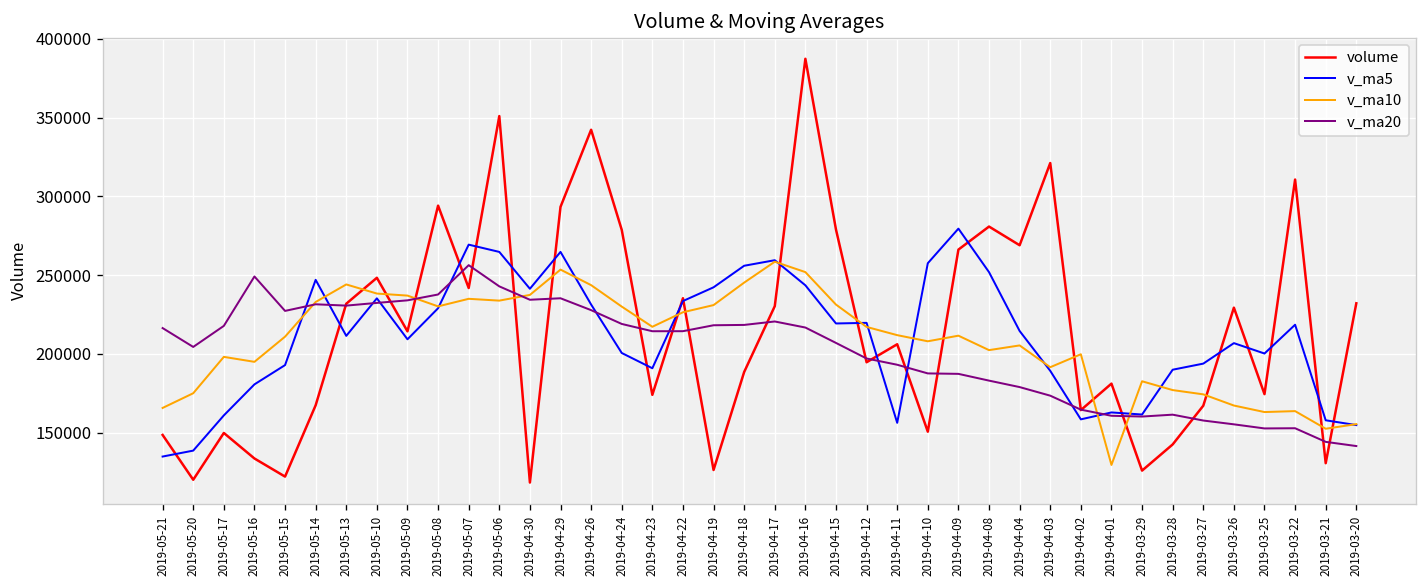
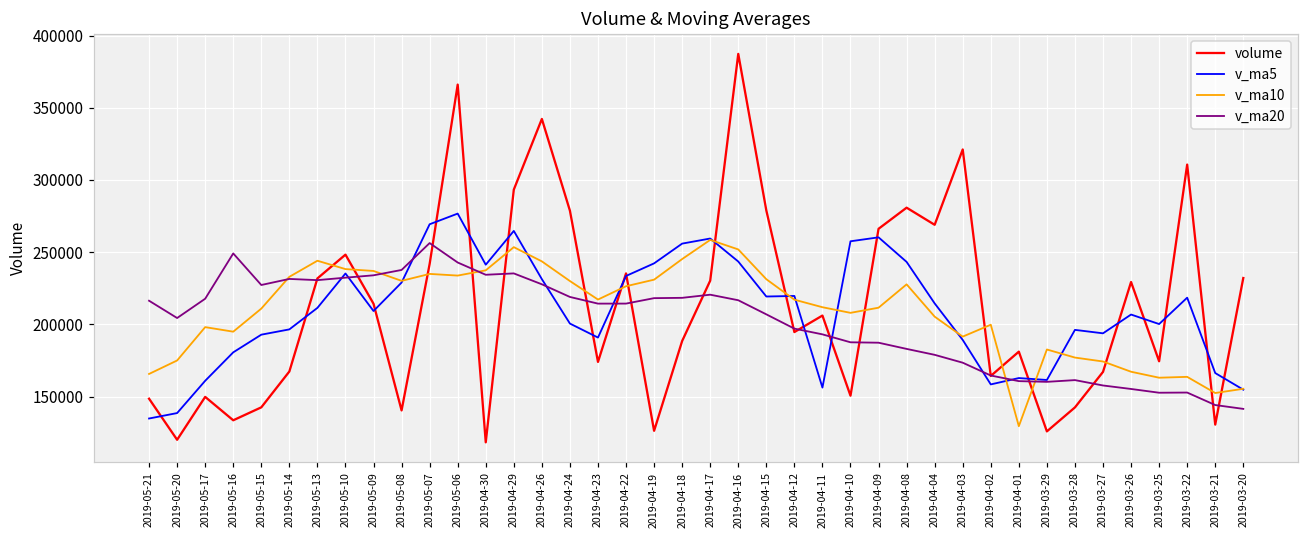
  {
    "volume": {
      "2019-05-21": 149000,
      "2019-05-20": 120000,
      "2019-05-17": 150000,
      "2019-05-16": 134000,
-     "2019-05-15": 122000,
+     "2019-05-15": 143000,
      "2019-05-14": 167000,
      "2019-05-10": 248000,
      "2019-05-09": 214000,
-     "2019-05-08": 294000,
+     "2019-05-08": 141000,
      "2019-05-07": 242000,
-     "2019-05-06": 351000,
+     "2019-05-06": 366000,
      "2019-04-30": 118000,
      "2019-04-29": 293000,
      "2019-04-26": 342000,
      "2019-04-24": 279000,
      "2019-04-23": 174000,
      "2019-04-19": 126000,
      "2019-04-18": 189000,
      "2019-04-17": 230000,
      "2019-04-16": 387000,
      "2019-04-15": 279000,
      "2019-04-12": 195000,
      "2019-04-11": 206000,
      "2019-04-10": 151000,
      "2019-04-09": 266000,
      "2019-04-08": 281000,
      "2019-04-04": 269000,
      "2019-04-03": 321000,
      "2019-04-01": 181000,
      "2019-03-29": 126000,
      "2019-03-28": 143000,
      "2019-03-27": 167000,
      "2019-03-26": 229000,
      "2019-03-25": 174000,
      "2019-03-22": 311000,
      "2019-03-21": 131000,
      "2019-03-20": 232000
    },
    "v_ma5": {
      "2019-05-21": 135000,
      "2019-05-20": 139000,
      "2019-05-17": 161000,
      "2019-05-16": 181000,
      "2019-05-15": 193000,
-     "2019-05-14": 247000,
+     "2019-05-14": 197000,
      "2019-05-13": 211000,
      "2019-05-10": 235000,
      "2019-05-09": 209000,
      "2019-05-07": 269000,
-     "2019-05-06": 265000,
+     "2019-05-06": 277000,
      "2019-04-30": 241000,
      "2019-04-29": 265000,
      "2019-04-26": 231000,
      "2019-04-24": 201000,
      "2019-04-23": 191000,
      "2019-04-19": 242000,
      "2019-04-18": 256000,
      "2019-04-16": 244000,
      "2019-04-15": 219000,
      "2019-04-12": 220000,
      "2019-04-11": 156000,
      "2019-04-10": 258000,
-     "2019-04-09": 280000,
-     "2019-04-08": 252000,
+     "2019-04-09": 260000,
+     "2019-04-08": 243000,
      "2019-04-04": 215000,
      "2019-04-03": 189000,
      "2019-04-02": 158000,
      "2019-04-01": 163000,
-     "2019-03-28": 190000,
+     "2019-03-28": 196000,
      "2019-03-27": 194000,
      "2019-03-26": 207000,
      "2019-03-25": 200000,
      "2019-03-22": 219000,
-     "2019-03-21": 158000
+     "2019-03-21": 166000
    },
    "v_ma10": {
      "2019-05-21": 166000,
      "2019-05-20": 175000,
      "2019-05-17": 198000,
      "2019-05-16": 195000,
      "2019-05-15": 211000,
      "2019-05-13": 244000,
      "2019-05-10": 238000,
      "2019-05-09": 237000,
      "2019-05-07": 235000,
      "2019-05-06": 234000,
      "2019-04-30": 237000,
      "2019-04-29": 254000,
      "2019-04-26": 244000,
      "2019-04-24": 230000,
      "2019-04-23": 217000,
      "2019-04-22": 226000,
      "2019-04-19": 231000,
      "2019-04-18": 245000,
      "2019-04-16": 252000,
      "2019-04-15": 231000,
      "2019-04-12": 217000,
      "2019-04-11": 212000,
      "2019-04-10": 208000,
      "2019-04-09": 212000,
-     "2019-04-08": 202000,
+     "2019-04-08": 228000,
      "2019-04-04": 205000,
      "2019-04-03": 192000,
      "2019-04-02": 200000,
      "2019-04-01": 130000,
      "2019-03-29": 183000,
      "2019-03-28": 177000,
      "2019-03-27": 174000,
      "2019-03-26": 167000,
      "2019-03-25": 163000,
      "2019-03-22": 164000,
      "2019-03-21": 153000
    },
    "v_ma20": {
      "2019-05-21": 216000,
      "2019-05-20": 204000,
      "2019-05-17": 218000,
      "2019-05-16": 249000,
      "2019-05-15": 227000,
      "2019-05-10": 232000,
      "2019-05-09": 234000,
      "2019-05-08": 238000,
      "2019-05-07": 256000,
      "2019-05-06": 243000,
      "2019-04-30": 234000,
      "2019-04-29": 235000,
      "2019-04-26": 228000,
      "2019-04-24": 219000,
      "2019-04-23": 214000,
      "2019-04-22": 214000,
      "2019-04-19": 218000,
      "2019-04-18": 218000,
      "2019-04-17": 221000,
      "2019-04-16": 217000,
      "2019-04-15": 207000,
      "2019-04-12": 197000,
      "2019-04-11": 193000,
      "2019-04-10": 188000,
      "2019-04-09": 187000,
      "2019-04-08": 183000,
      "2019-04-04": 179000,
      "2019-04-03": 174000,
      "2019-04-01": 161000,
      "2019-03-28": 161000,
      "2019-03-27": 158000,
      "2019-03-26": 155000,
      "2019-03-25": 153000,
      "2019-03-22": 153000,
      "2019-03-21": 144000,
      "2019-03-20": 142000
    }
  }
